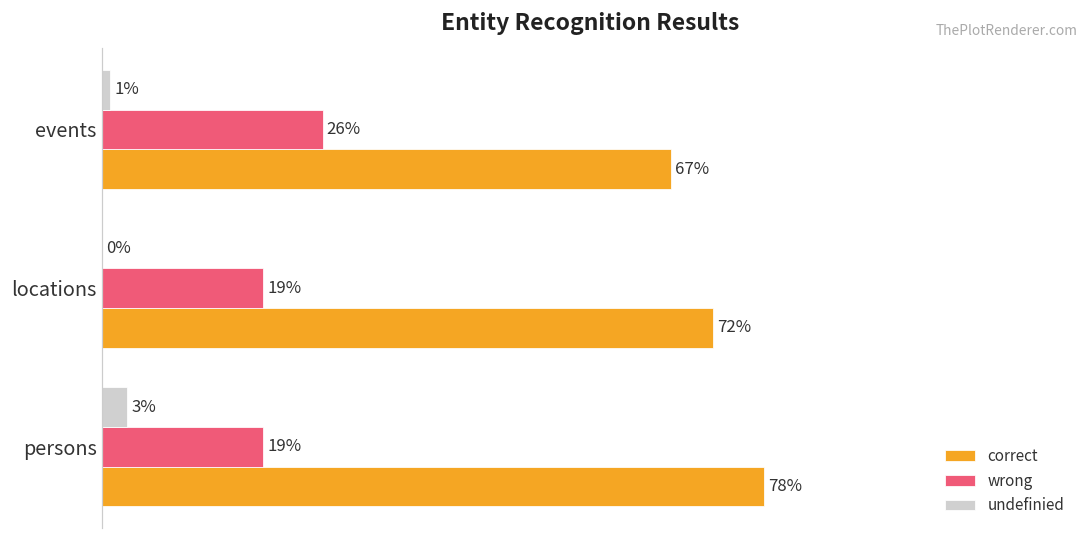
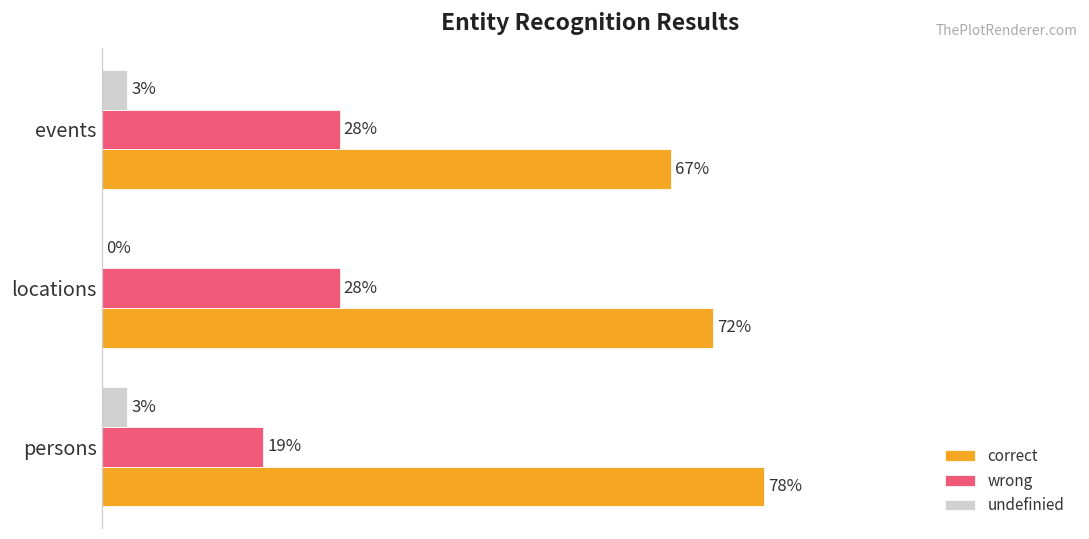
  {
    "correct": {
      "events": "67%",
      "locations": "72%",
      "persons": "78%"
    },
    "wrong": {
-     "events": "26%",
-     "locations": "19%",
+     "events": "28%",
+     "locations": "28%",
      "persons": "19%"
    },
    "undefinied": {
-     "events": "1%",
+     "events": "3%",
      "locations": "0%",
      "persons": "3%"
    }
  }
